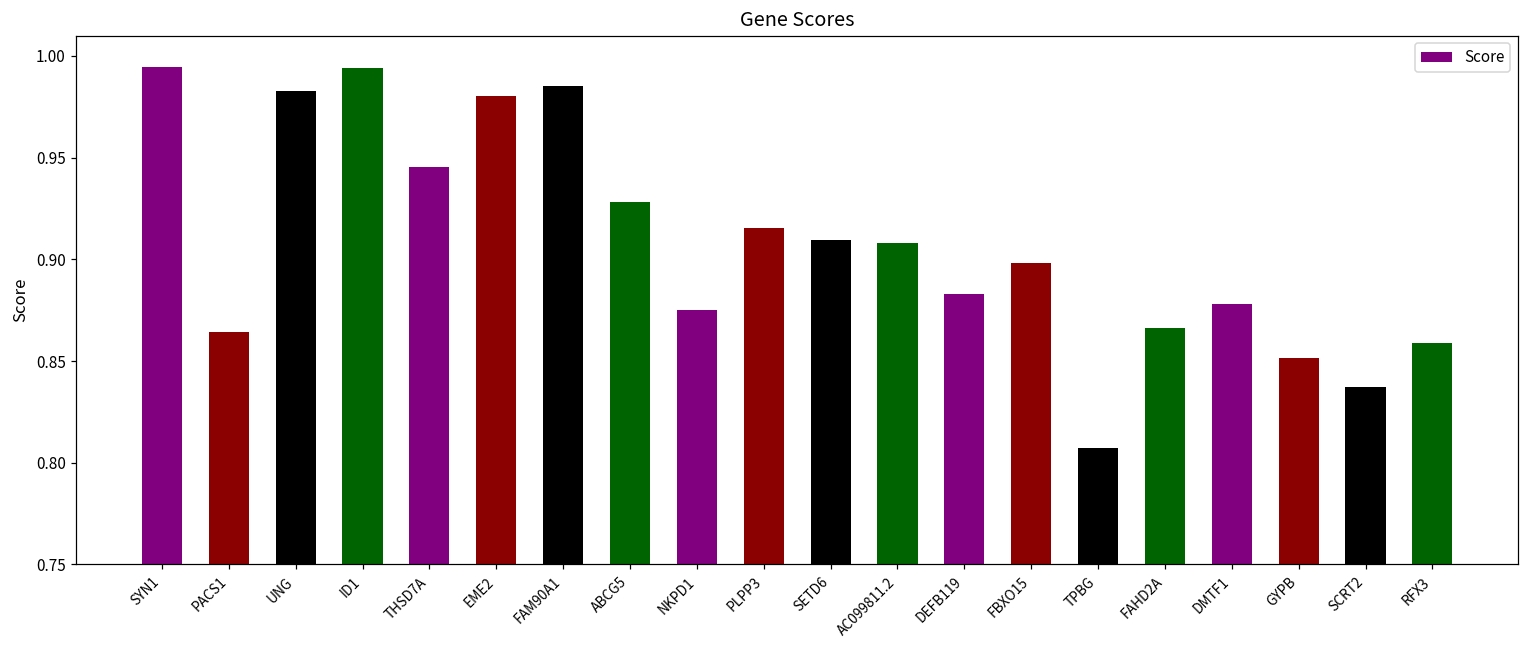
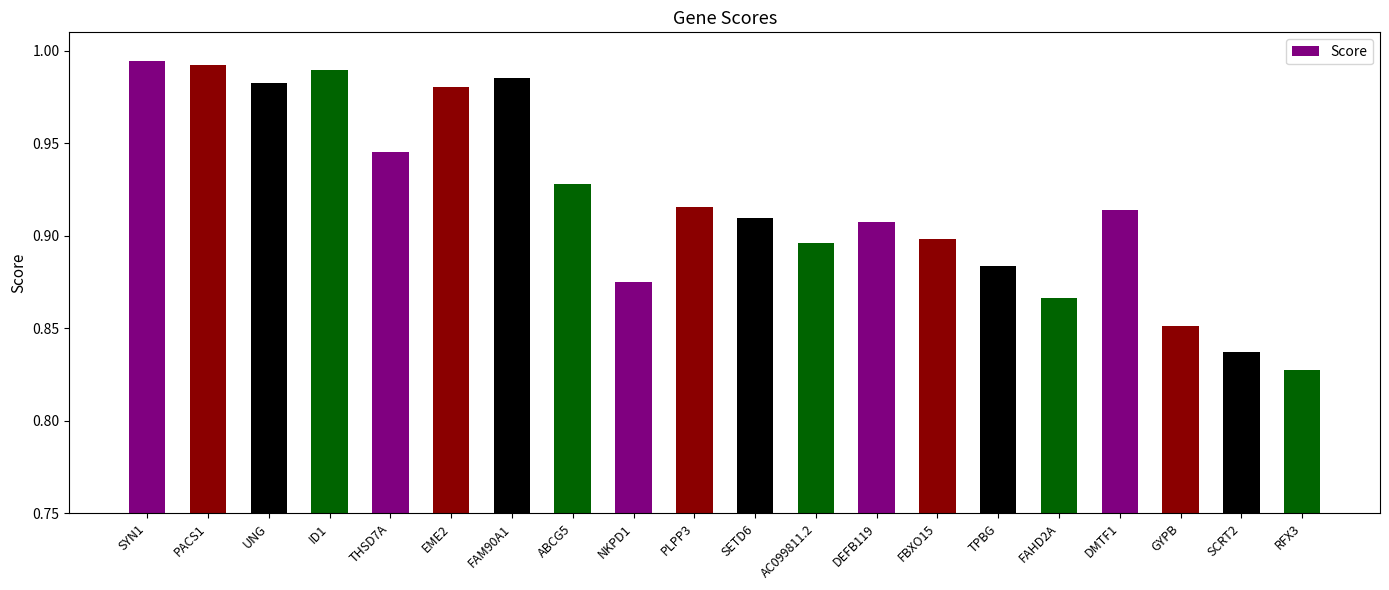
  {
    "SYN1": 0.995,
-   "PACS1": 0.864,
+   "PACS1": 0.992,
    "UNG": 0.983,
-   "ID1": 0.994,
+   "ID1": 0.989,
    "THSD7A": 0.945,
    "EME2": 0.980,
    "FAM90A1": 0.985,
    "ABCG5": 0.928,
    "NKPD1": 0.875,
    "PLPP3": 0.915,
    "SETD6": 0.910,
-   "AC099811.2": 0.908,
-   "DEFB119": 0.883,
+   "AC099811.2": 0.896,
+   "DEFB119": 0.908,
    "FBXO15": 0.898,
-   "TPBG": 0.807,
+   "TPBG": 0.884,
    "FAHD2A": 0.866,
-   "DMTF1": 0.878,
+   "DMTF1": 0.914,
    "GYPB": 0.851,
    "SCRT2": 0.837,
-   "RFX3": 0.859
+   "RFX3": 0.827
  }
